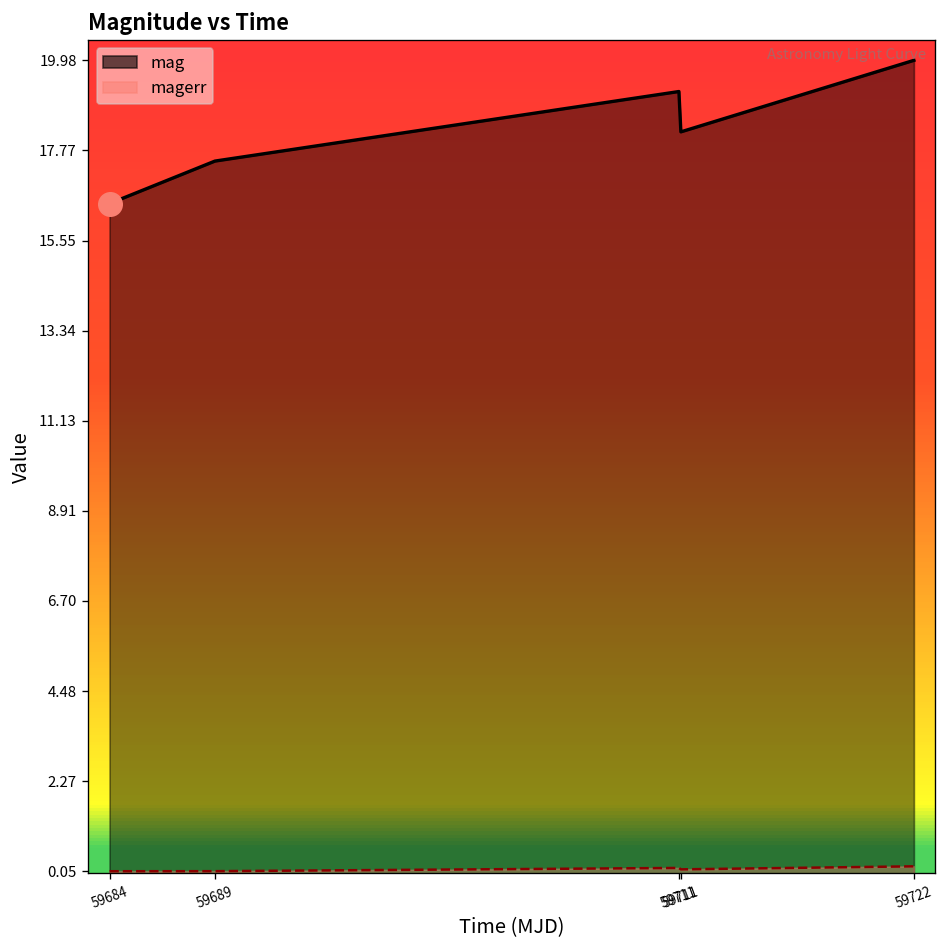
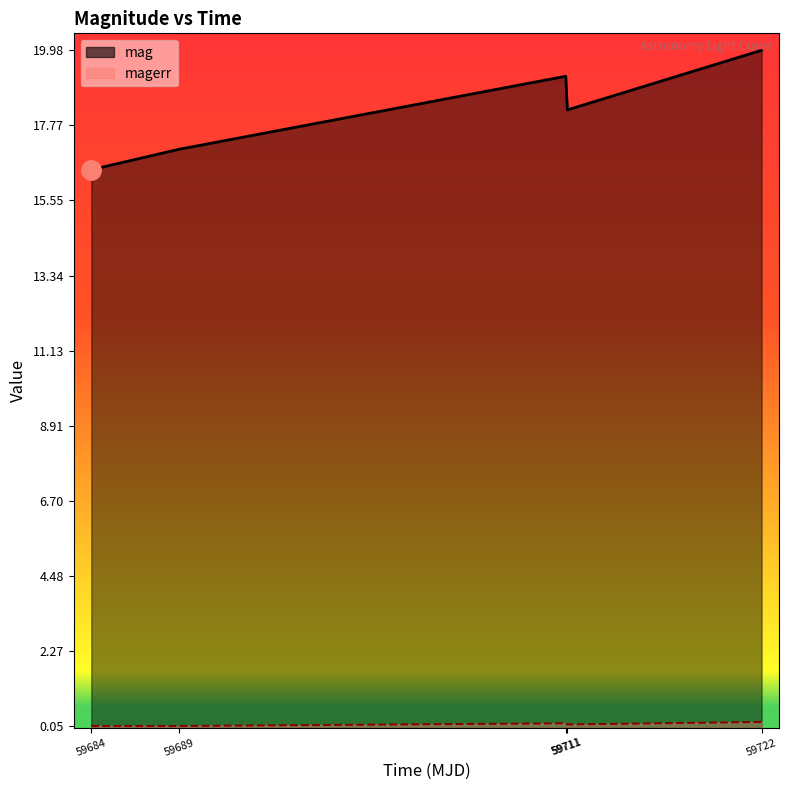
  {
    "mag": {
-     "59689": 17.5,
+     "59689": 17.1,
      "59722": 20.0
    }
  }
